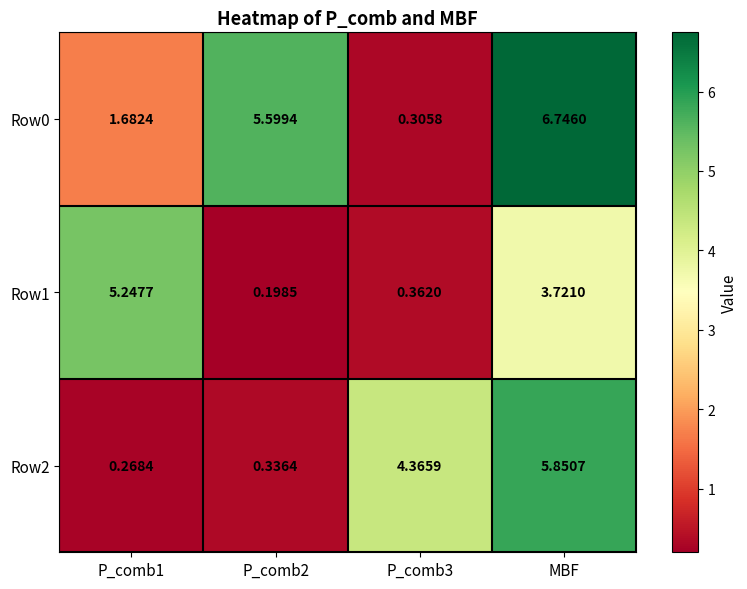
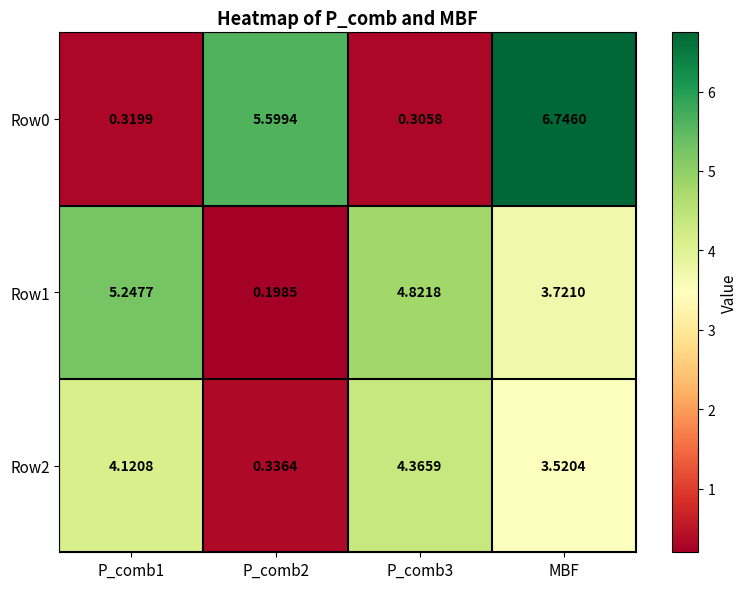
  {
    "Row0": {
-     "P_comb1": 1.6824,
+     "P_comb1": 0.3199,
      "P_comb2": 5.5994,
      "P_comb3": 0.3058,
      "MBF": 6.7460
    },
    "Row1": {
      "P_comb1": 5.2477,
      "P_comb2": 0.1985,
-     "P_comb3": 0.3620,
+     "P_comb3": 4.8218,
      "MBF": 3.7210
    },
    "Row2": {
-     "P_comb1": 0.2684,
+     "P_comb1": 4.1208,
      "P_comb2": 0.3364,
      "P_comb3": 4.3659,
-     "MBF": 5.8507
+     "MBF": 3.5204
    }
  }
